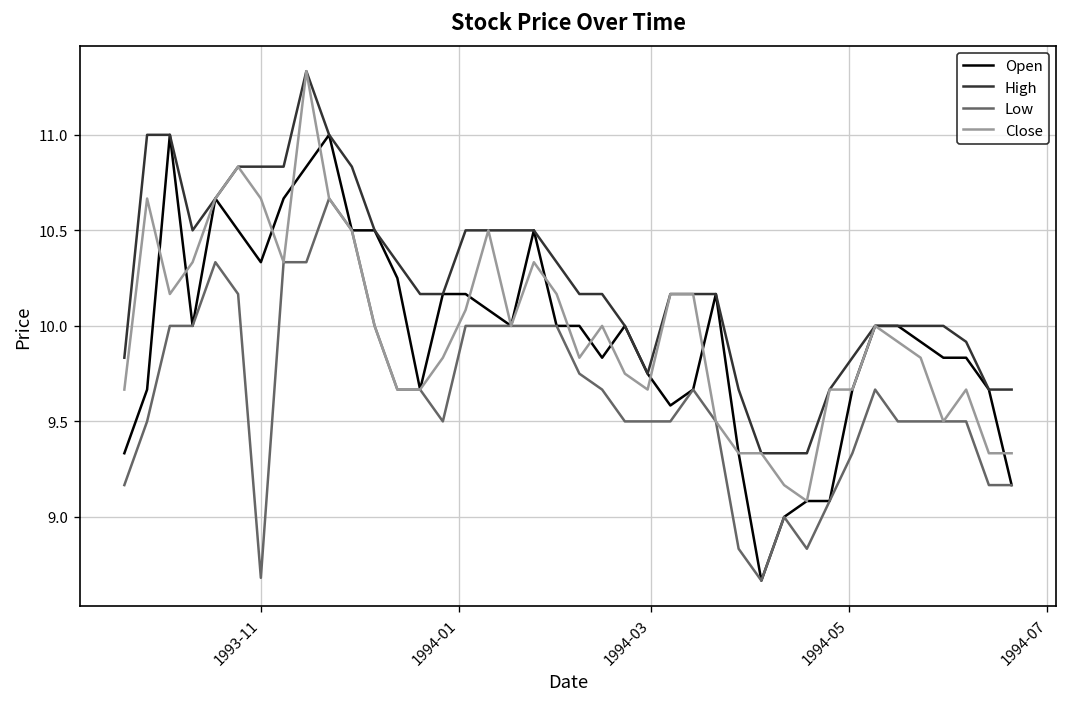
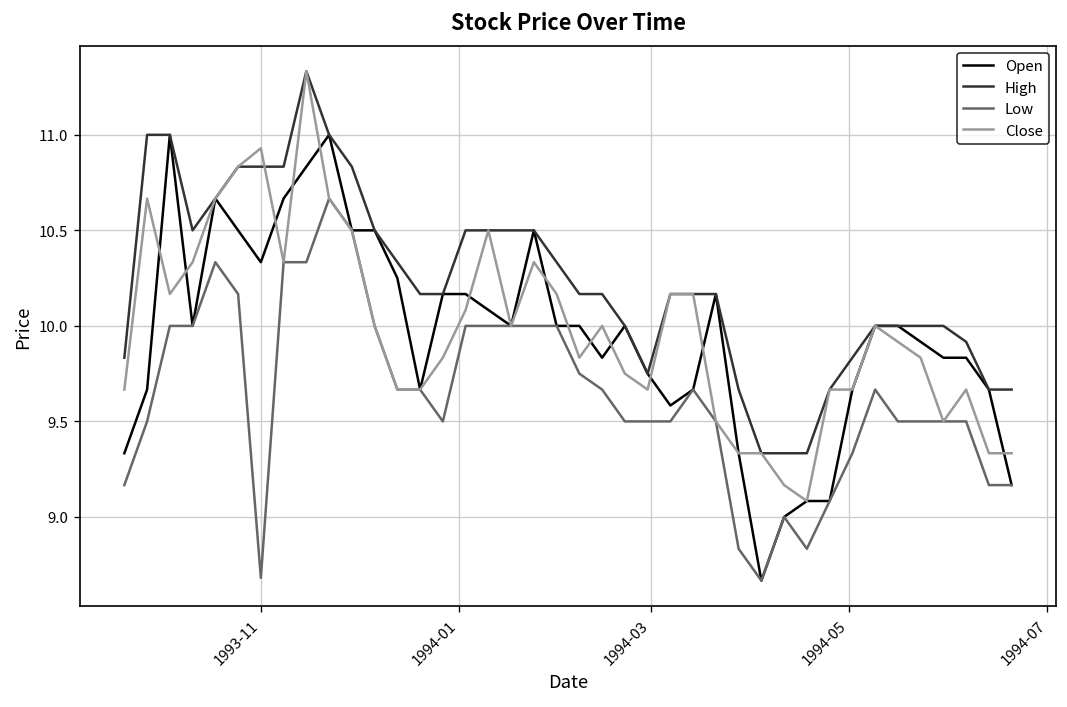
  {
    "Open": {
      "1993-11": 10.33
    },
    "High": {
      "1993-11": 10.83
    },
    "Low": {
      "1993-11": 8.68
    },
    "Close": {
-     "1993-11": 10.67
+     "1993-11": 10.93
    }
  }
